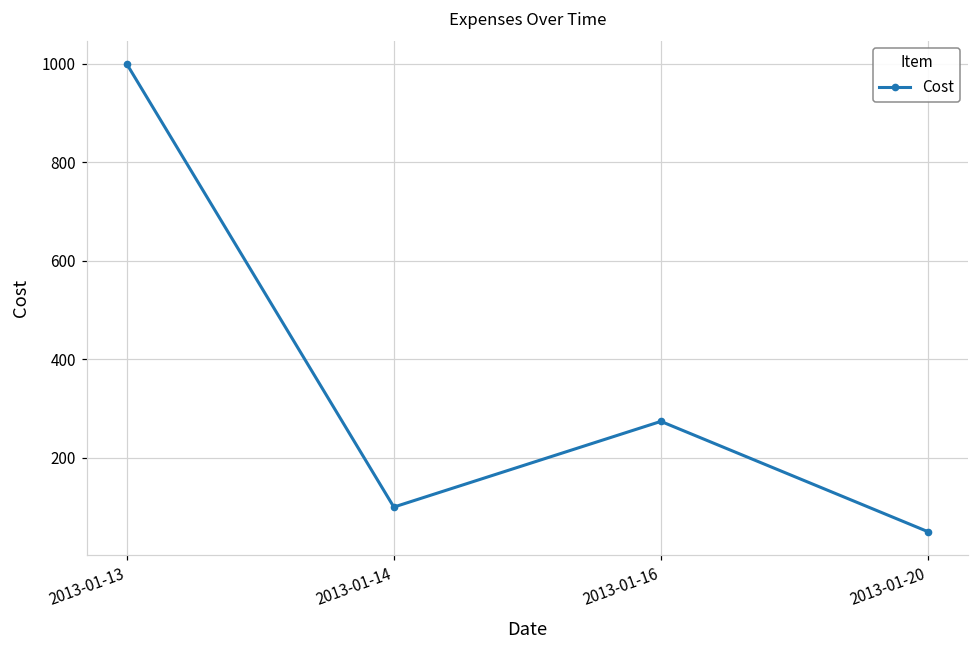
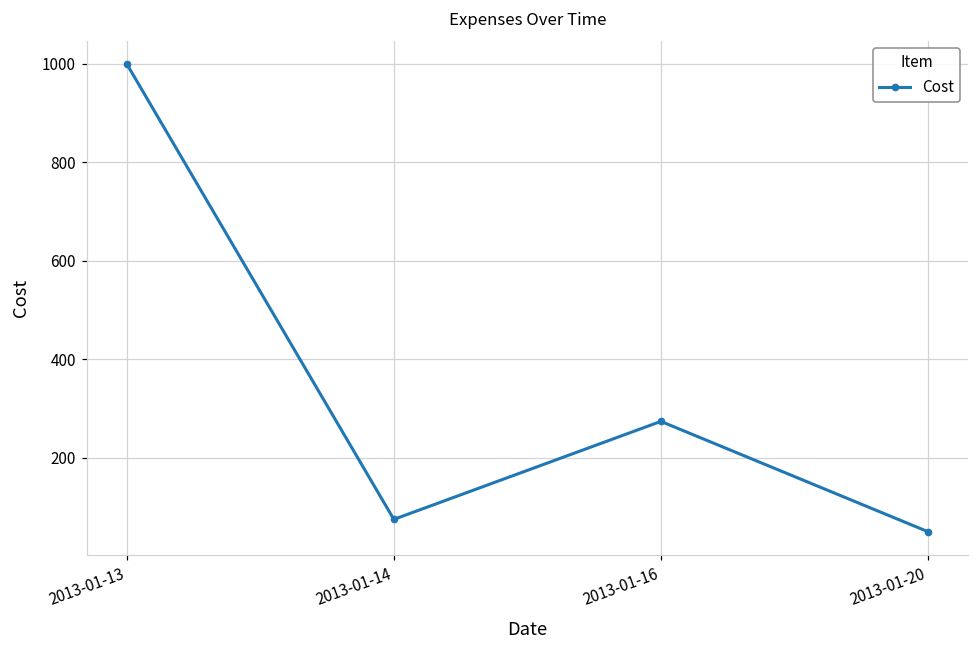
  {
    "2013-01-13": 1000,
-   "2013-01-14": 100,
+   "2013-01-14": 80,
    "2013-01-16": 270,
    "2013-01-20": 50
  }
